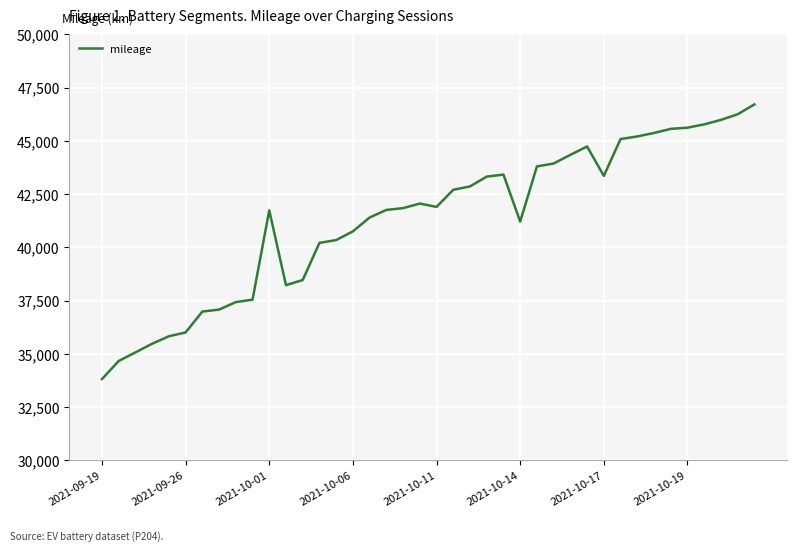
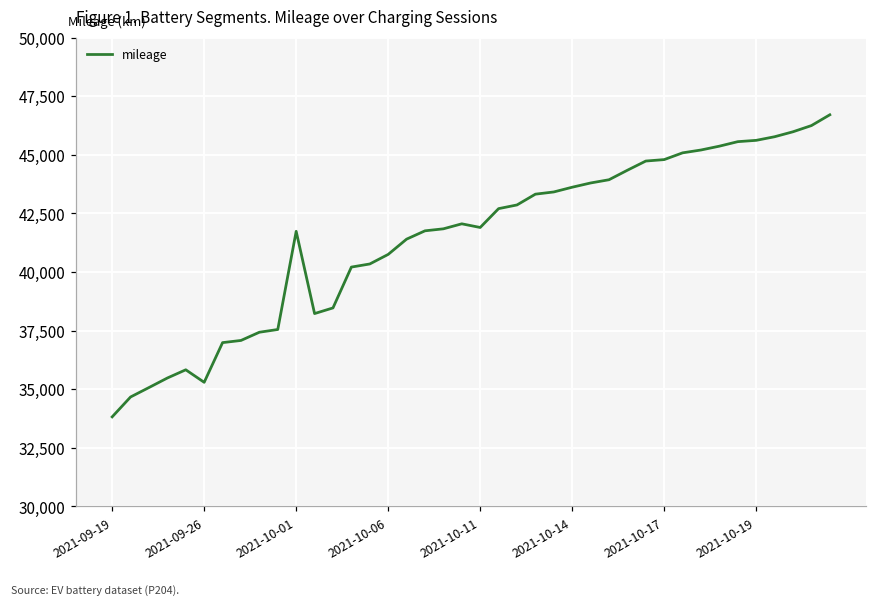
  {
    "2021-09-19": "33,800",
-   "2021-09-26": "36,000",
+   "2021-09-26": "35,300",
    "2021-10-01": "41,700",
    "2021-10-06": "40,700",
    "2021-10-11": "41,900",
-   "2021-10-14": "41,200",
-   "2021-10-17": "43,400",
+   "2021-10-14": "43,600",
+   "2021-10-17": "44,800",
    "2021-10-19": "45,600"
  }
